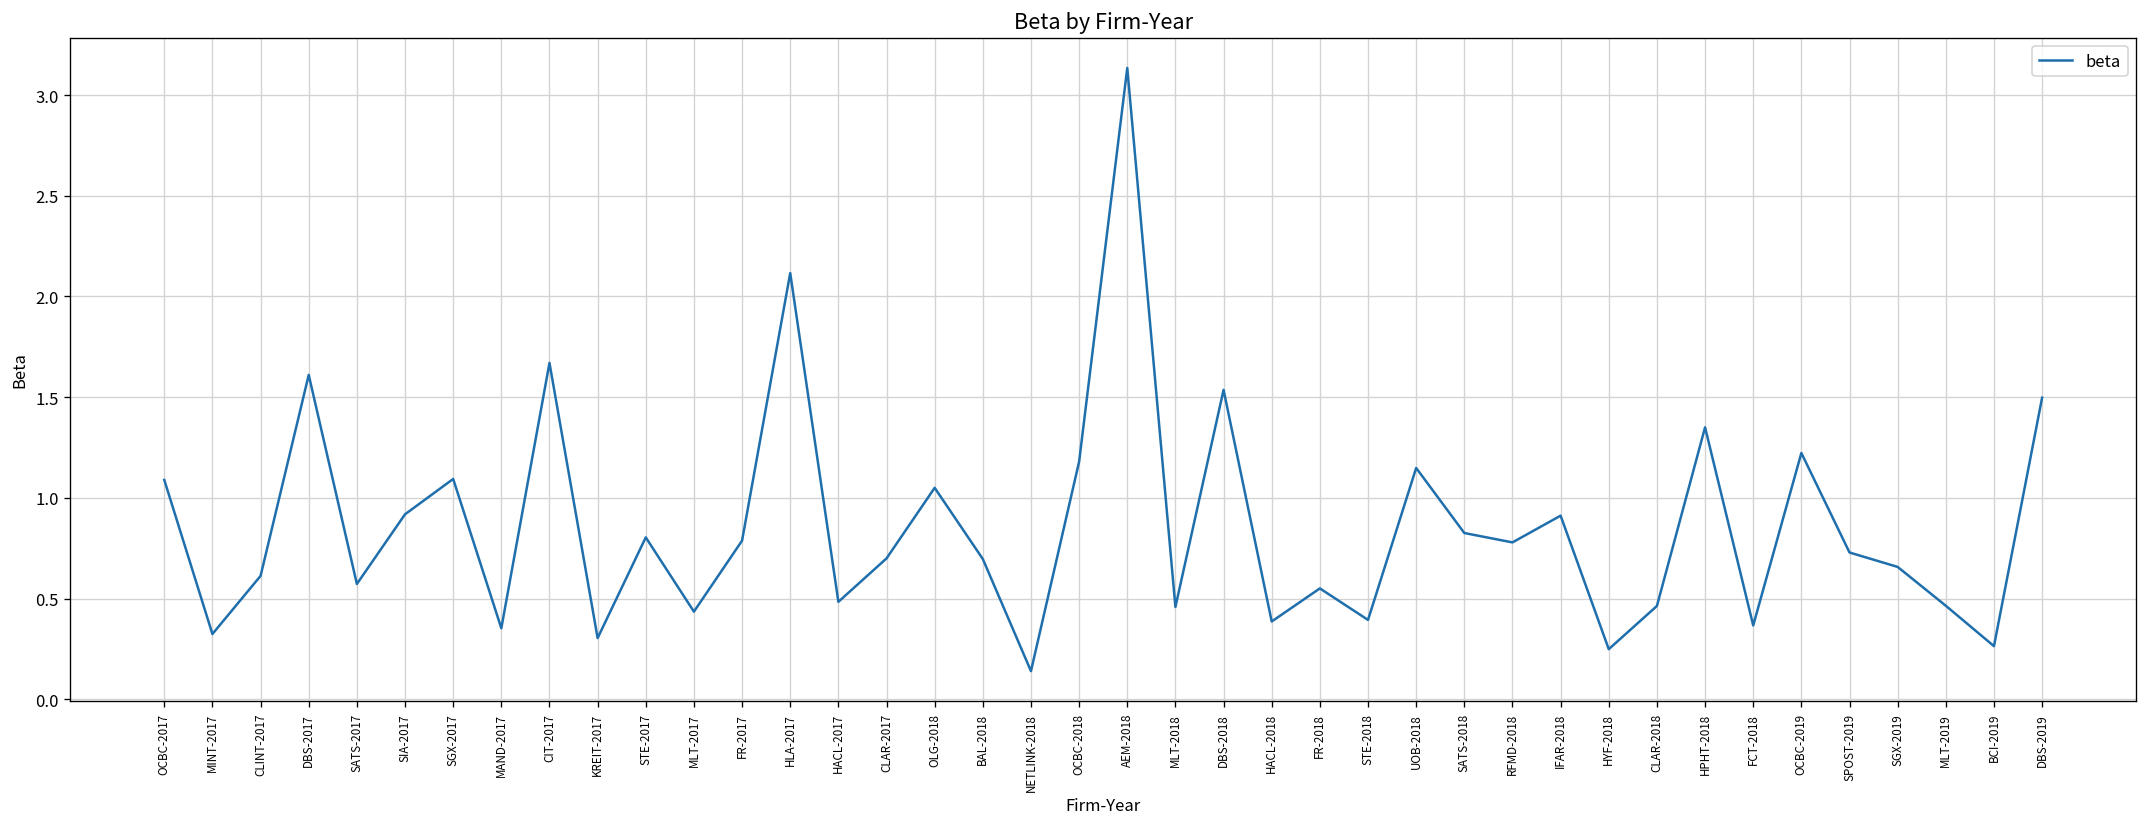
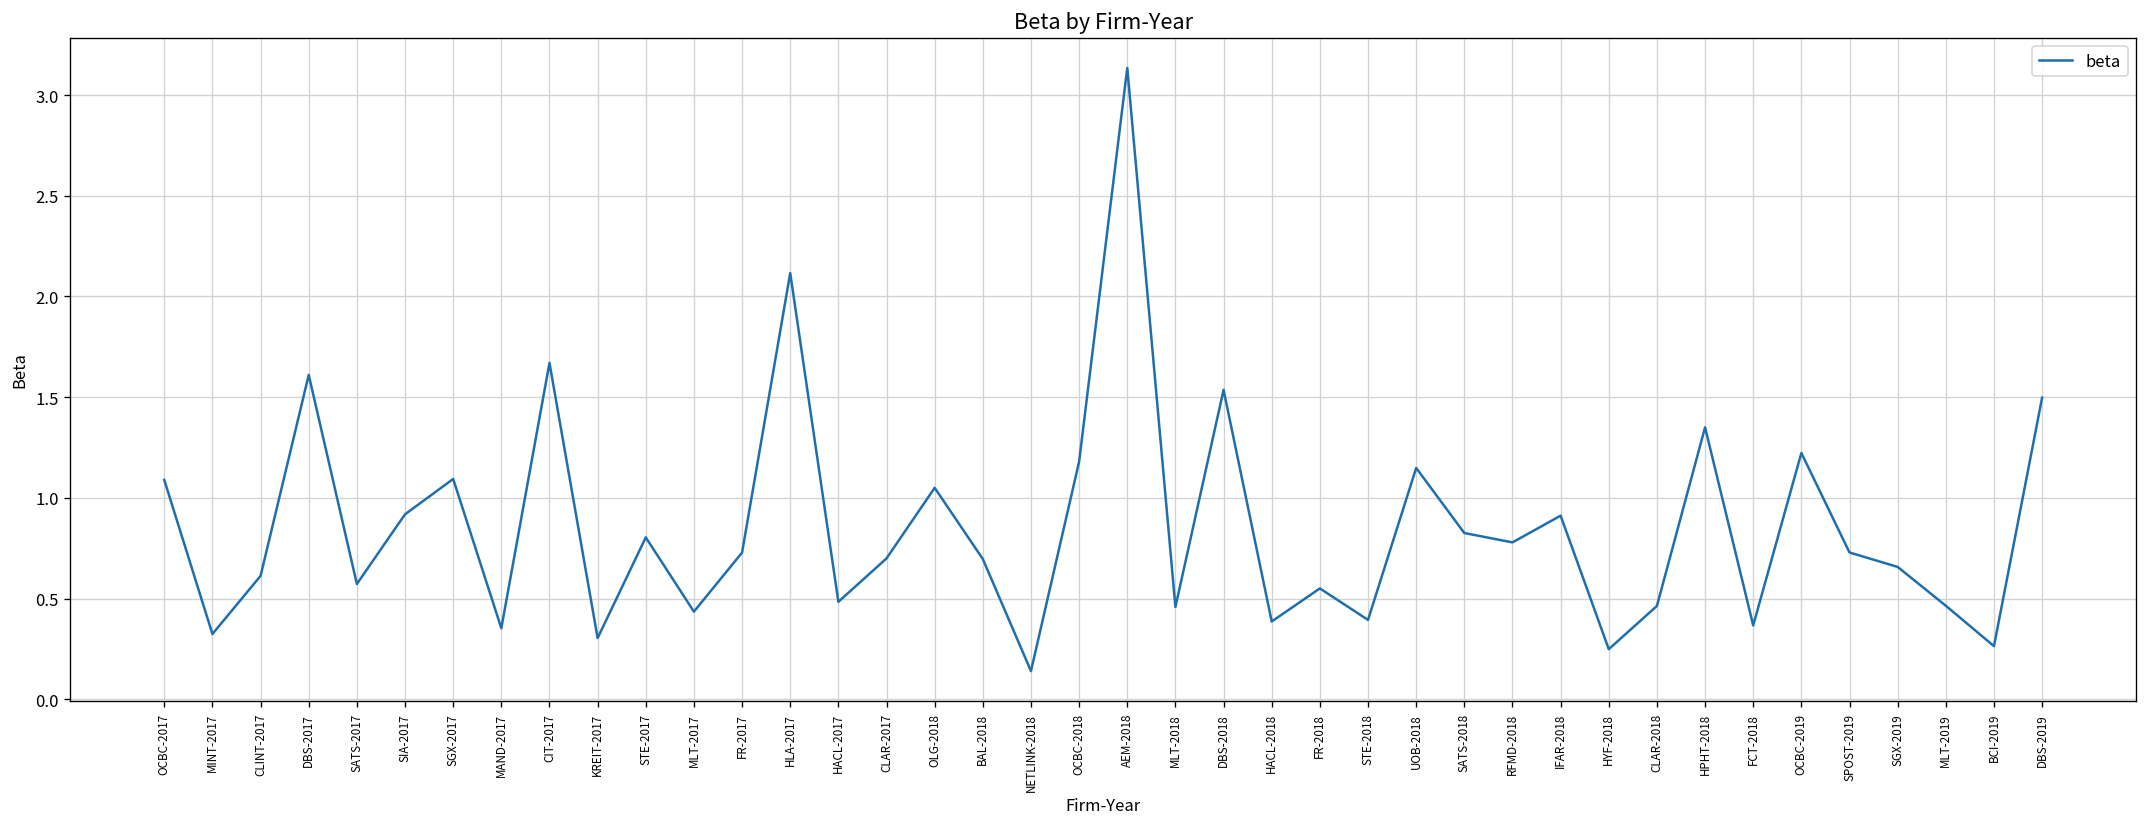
  {
    "OCBC-2017": 1.09,
    "MINT-2017": 0.32,
    "CLINT-2017": 0.61,
    "DBS-2017": 1.61,
    "SATS-2017": 0.57,
    "SIA-2017": 0.92,
    "SGX-2017": 1.09,
    "MAND-2017": 0.35,
    "CIT-2017": 1.67,
    "KREIT-2017": 0.30,
    "STE-2017": 0.80,
    "MLT-2017": 0.44,
-   "FR-2017": 0.79,
+   "FR-2017": 0.73,
    "HLA-2017": 2.12,
    "HACL-2017": 0.48,
    "CLAR-2017": 0.70,
    "OLG-2018": 1.05,
    "BAL-2018": 0.70,
    "NETLINK-2018": 0.14,
    "OCBC-2018": 1.18,
    "AEM-2018": 3.13,
    "MLT-2018": 0.46,
    "DBS-2018": 1.54,
    "HACL-2018": 0.39,
    "FR-2018": 0.55,
    "STE-2018": 0.39,
    "UOB-2018": 1.15,
    "SATS-2018": 0.83,
    "RFMD-2018": 0.78,
    "IFAR-2018": 0.91,
    "HYF-2018": 0.25,
    "CLAR-2018": 0.46,
    "HPHT-2018": 1.35,
    "FCT-2018": 0.37,
    "OCBC-2019": 1.22,
    "SPOST-2019": 0.73,
    "SGX-2019": 0.66,
    "MLT-2019": 0.46,
    "BCI-2019": 0.26,
    "DBS-2019": 1.50
  }
